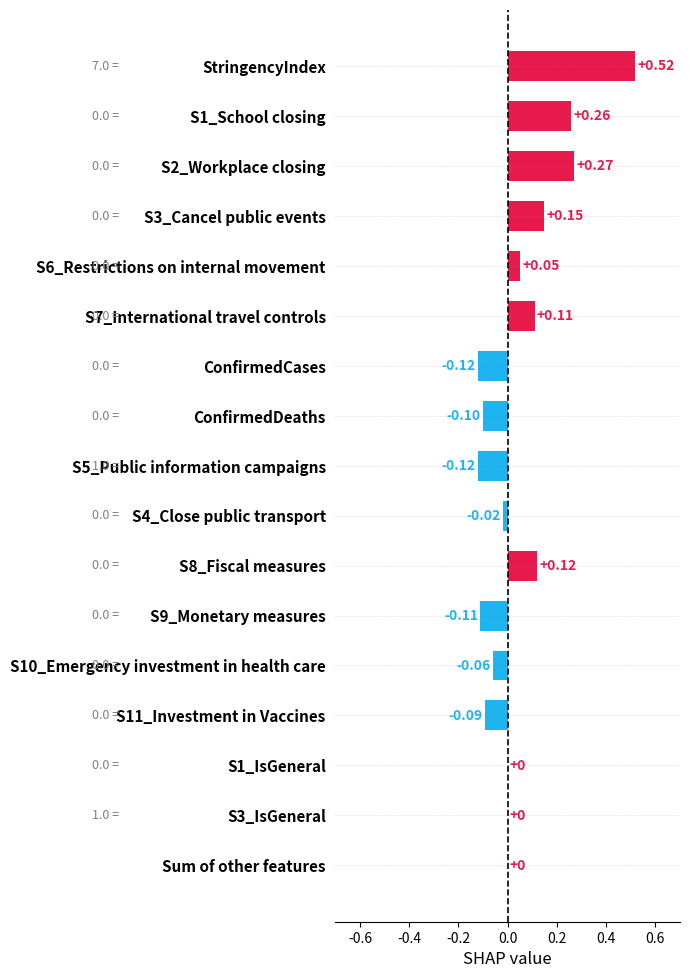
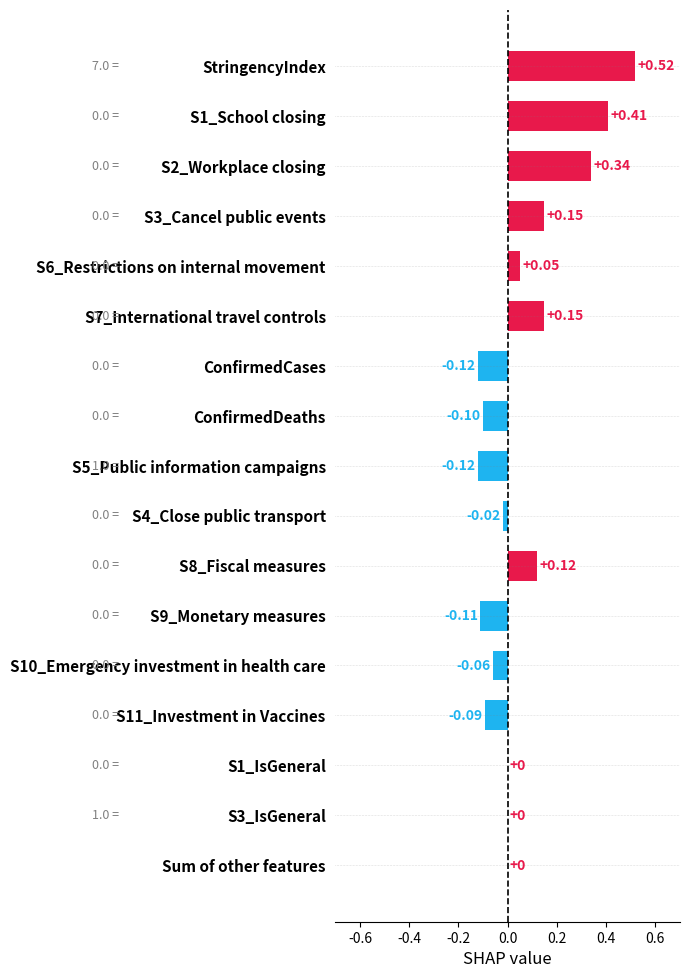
  {
    "StringencyIndex": "+0.52",
-   "S1_School closing": "+0.26",
-   "S2_Workplace closing": "+0.27",
+   "S1_School closing": "+0.41",
+   "S2_Workplace closing": "+0.34",
    "S3_Cancel public events": "+0.15",
    "S6_Restrictions on internal movement": "+0.05",
-   "S7_International travel controls": "+0.11",
+   "S7_International travel controls": "+0.15",
    "ConfirmedCases": "-0.12",
    "ConfirmedDeaths": "-0.10",
    "S5_Public information campaigns": "-0.12",
    "S4_Close public transport": "-0.02",
    "S8_Fiscal measures": "+0.12",
    "S9_Monetary measures": "-0.11",
    "S10_Emergency investment in health care": "-0.06",
    "S11_Investment in Vaccines": "-0.09",
    "S1_IsGeneral": "+0",
    "S3_IsGeneral": "+0",
    "Sum of other features": "+0"
  }
